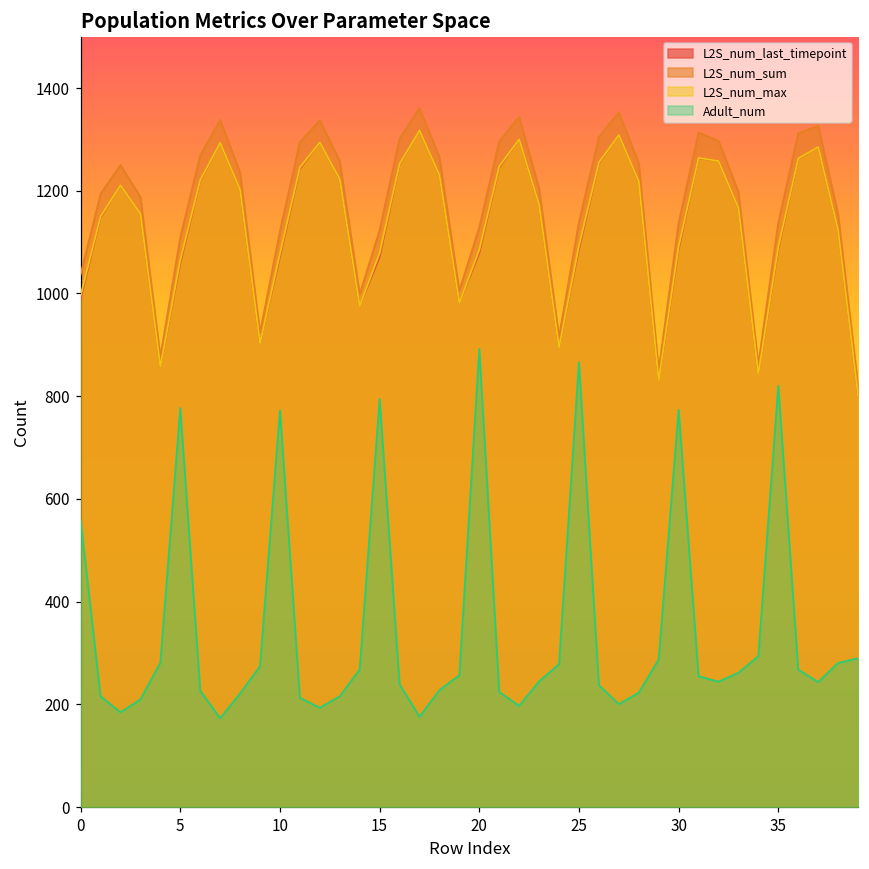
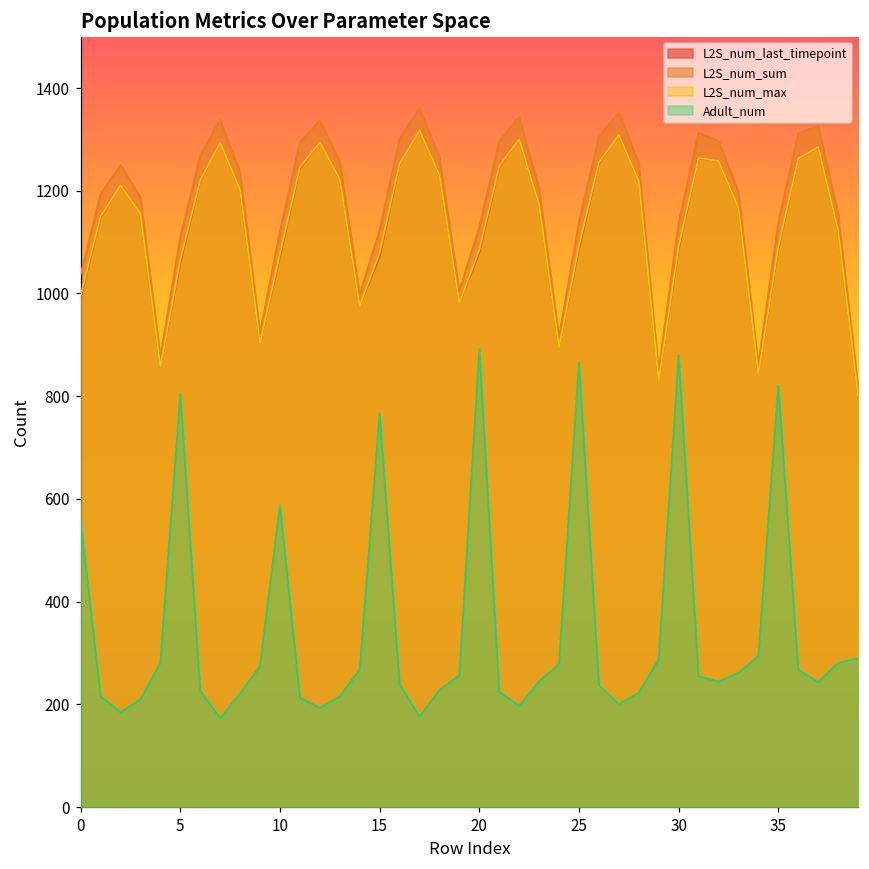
  {
    "L2S_num_max": {
      "0": 1000,
      "5": 1060,
      "10": 1080,
      "15": 1080,
      "20": 1080,
      "25": 1090,
      "30": 1090
    },
    "Adult_num": {
      "0": 560,
-     "5": 780,
-     "10": 770,
-     "15": 790,
+     "5": 810,
+     "10": 590,
+     "15": 770,
      "20": 890,
      "25": 870,
-     "30": 770,
+     "30": 880,
      "35": 820
    }
  }
